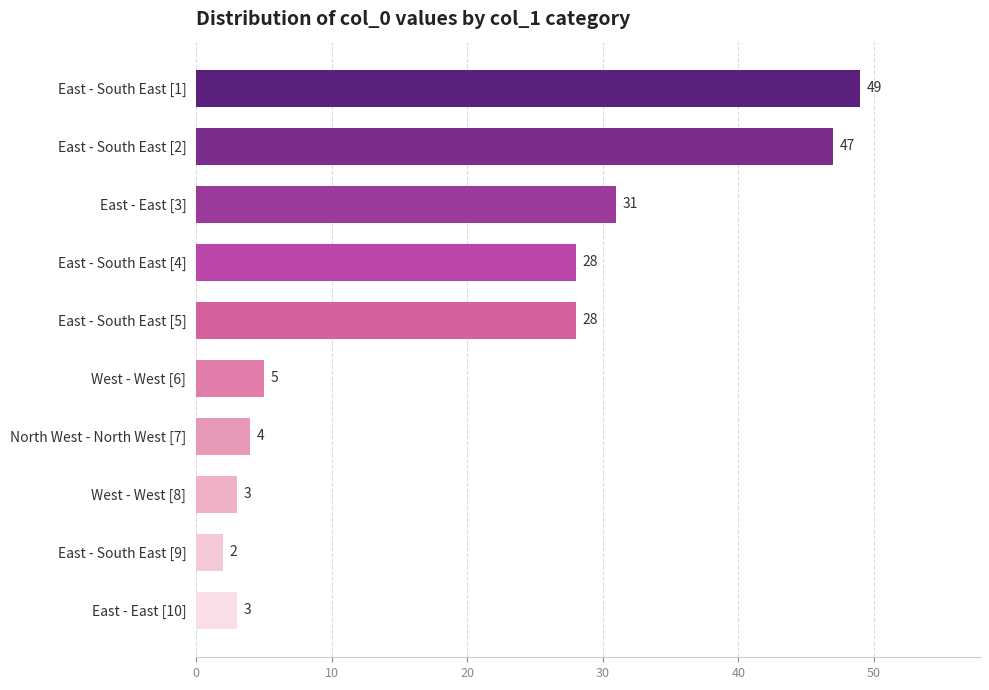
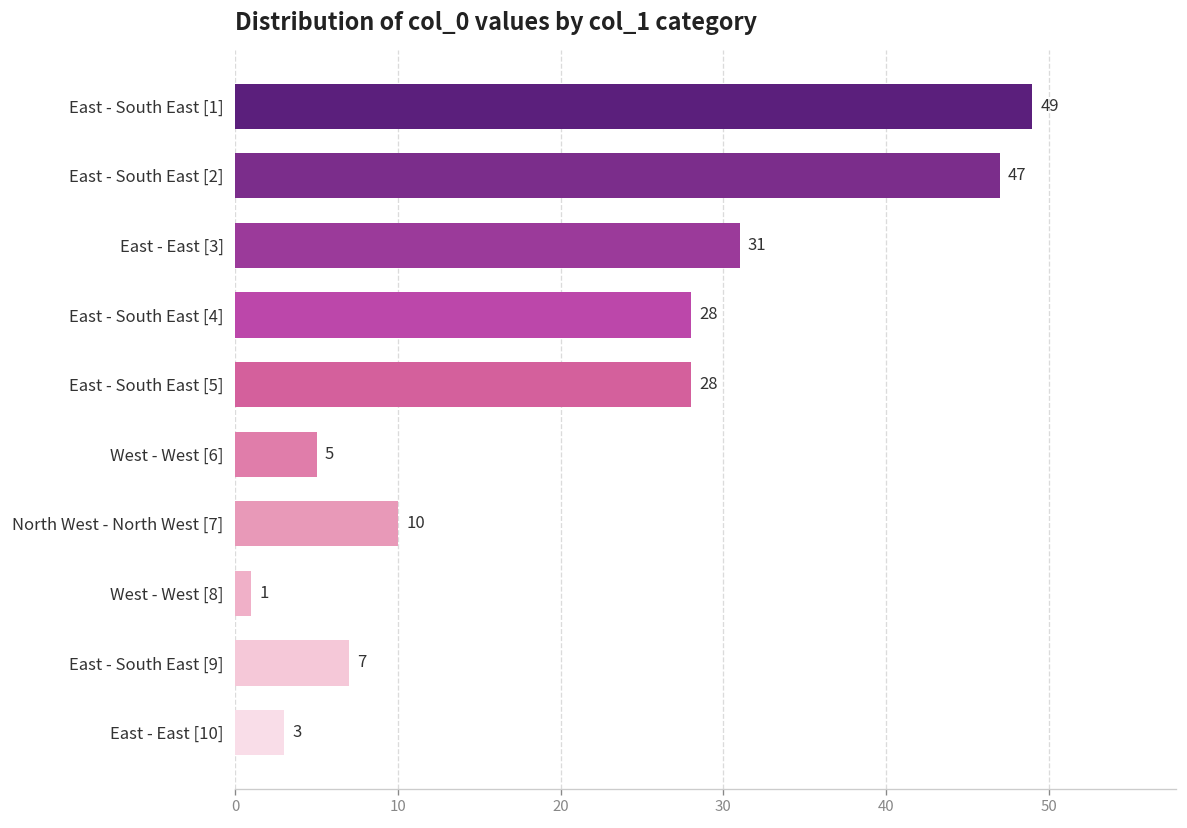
  {
    "East - South East [1]": 49,
    "East - South East [2]": 47,
    "East - East [3]": 31,
    "East - South East [4]": 28,
    "East - South East [5]": 28,
    "West - West [6]": 5,
-   "North West - North West [7]": 4,
-   "West - West [8]": 3,
-   "East - South East [9]": 2,
+   "North West - North West [7]": 10,
+   "West - West [8]": 1,
+   "East - South East [9]": 7,
    "East - East [10]": 3
  }
